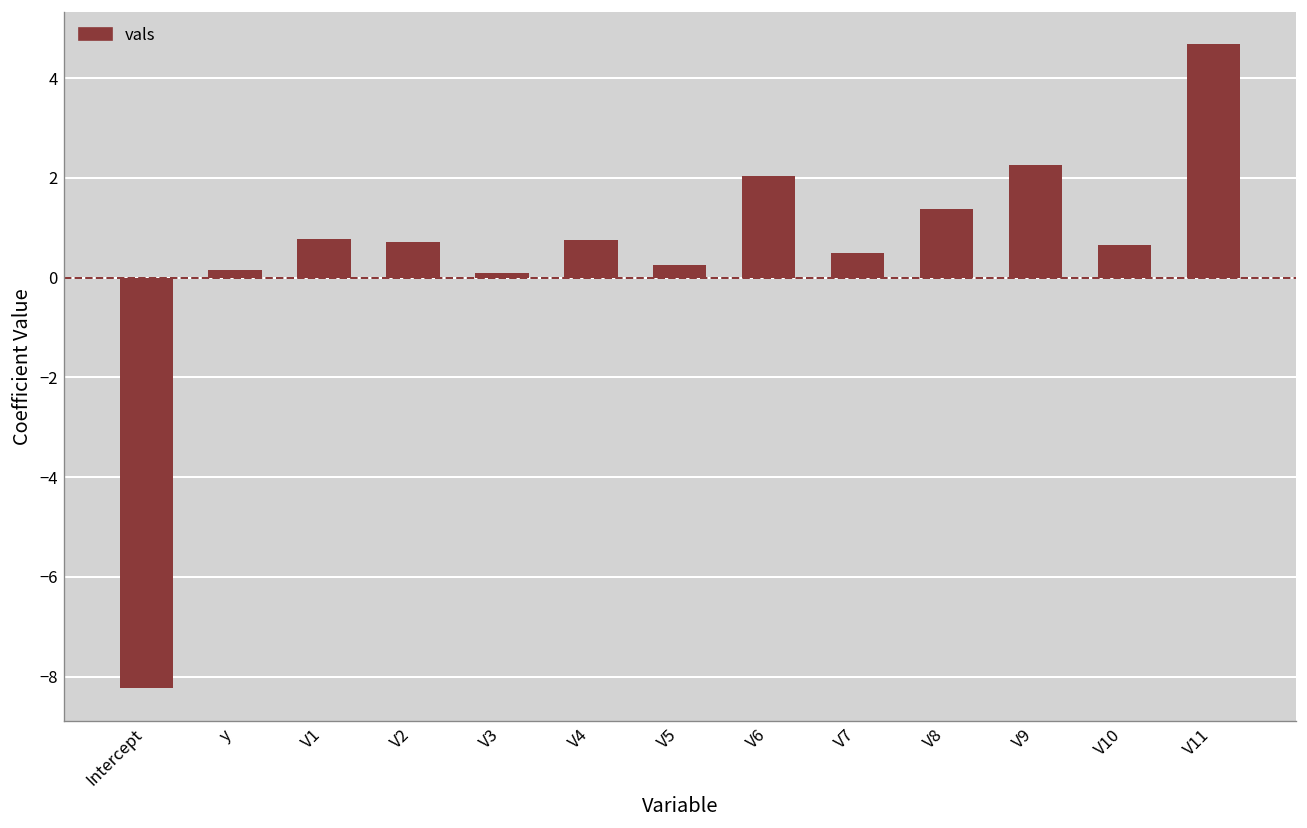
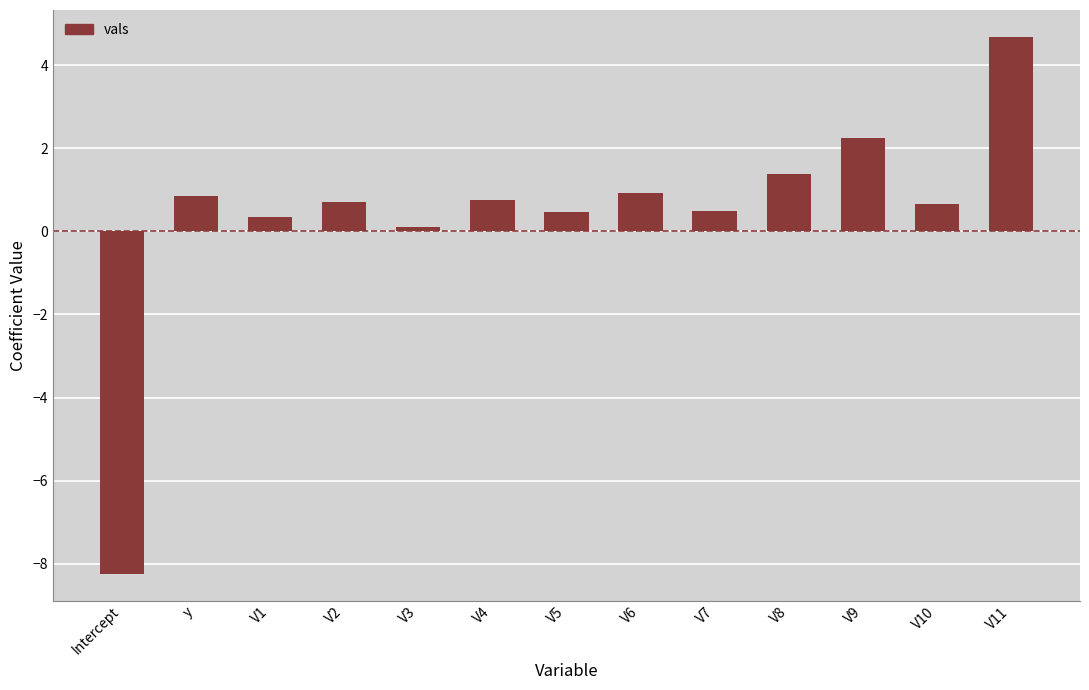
  {
    "Intercept": -8.2,
-   "y": 0.1,
-   "V1": 0.8,
+   "y": 0.8,
+   "V1": 0.3,
    "V2": 0.7,
    "V3": 0.1,
    "V4": 0.8,
-   "V5": 0.3,
-   "V6": 2.0,
+   "V5": 0.5,
+   "V6": 0.9,
    "V7": 0.5,
    "V8": 1.4,
    "V9": 2.3,
    "V10": 0.7,
    "V11": 4.7
  }
